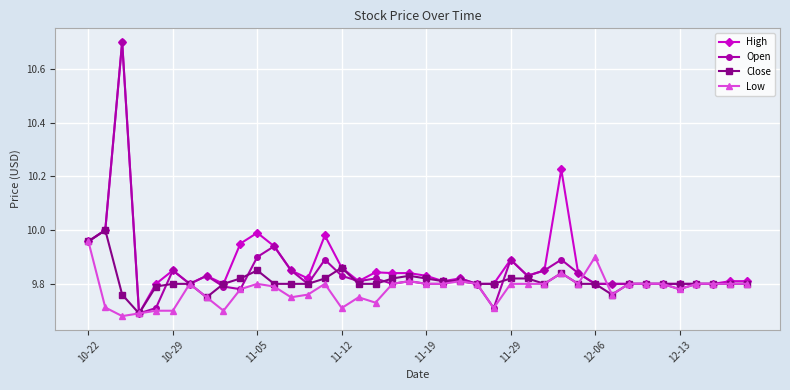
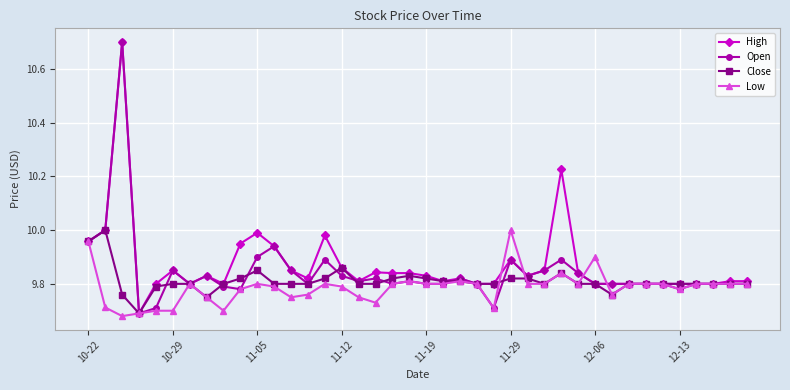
  {
    "Low": {
      "10-29": 9.70,
      "11-05": 9.80,
-     "11-12": 9.71,
-     "11-29": 9.8,
+     "11-12": 9.79,
+     "11-29": 10.0,
      "12-06": 9.90
    }
  }
